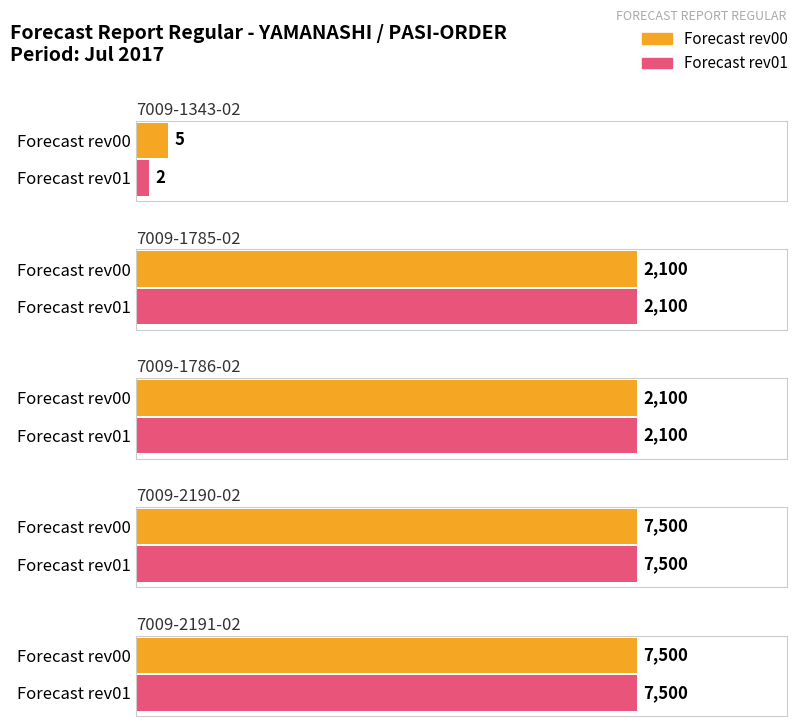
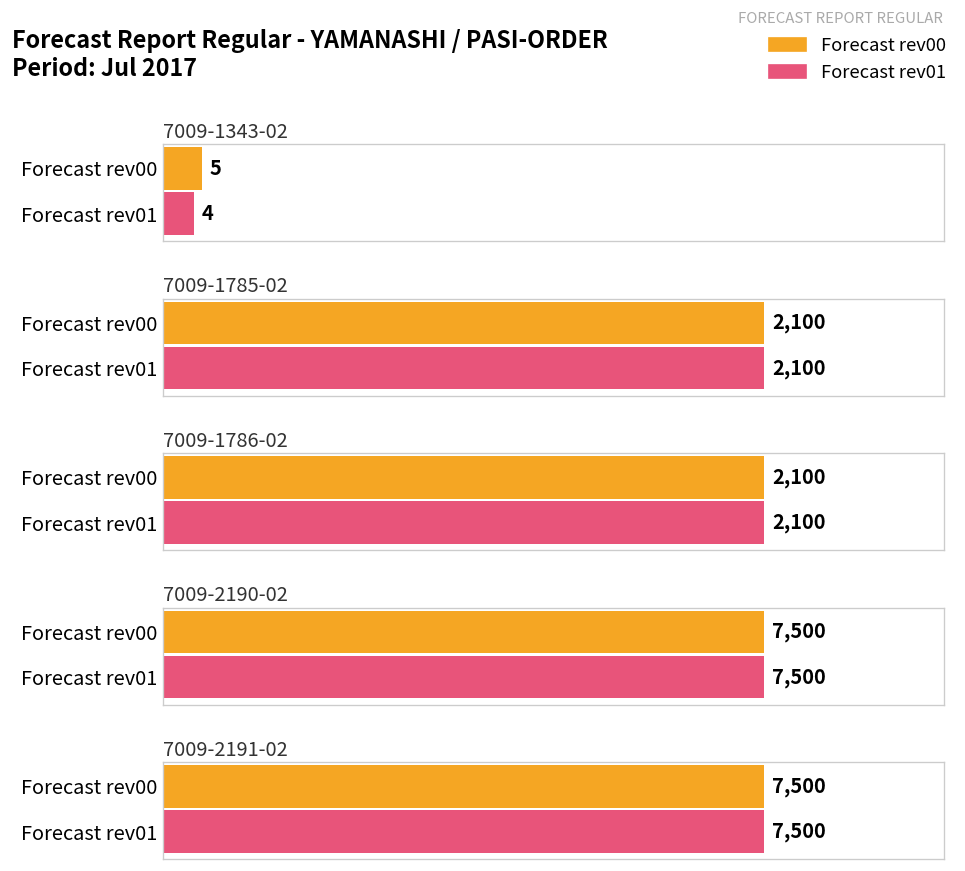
  {
    "7009-1343-02": {
      "Forecast rev00": "5",
-     "Forecast rev01": "2"
+     "Forecast rev01": "4"
    },
    "7009-1785-02": {
      "Forecast rev00": "2,100",
      "Forecast rev01": "2,100"
    },
    "7009-1786-02": {
      "Forecast rev00": "2,100",
      "Forecast rev01": "2,100"
    },
    "7009-2190-02": {
      "Forecast rev00": "7,500",
      "Forecast rev01": "7,500"
    },
    "7009-2191-02": {
      "Forecast rev00": "7,500",
      "Forecast rev01": "7,500"
    }
  }
